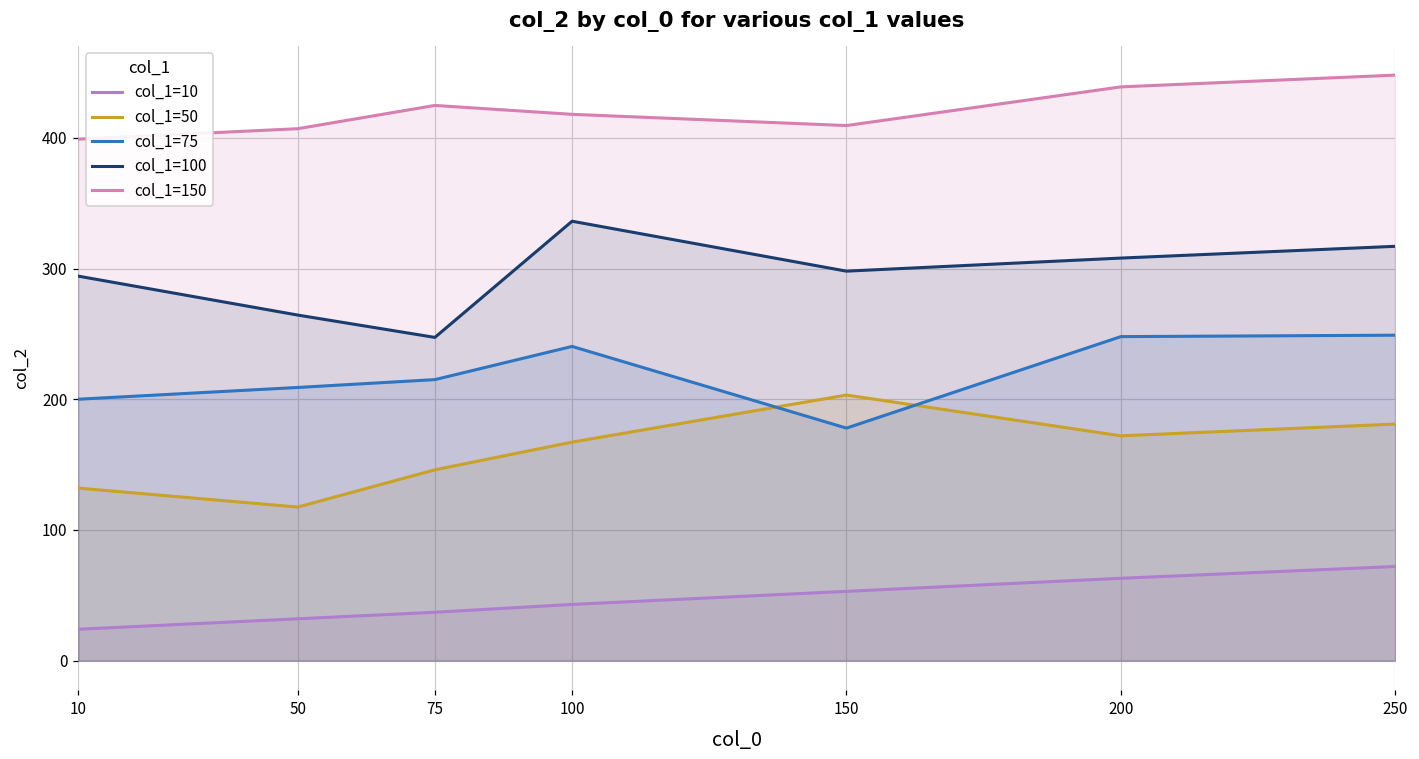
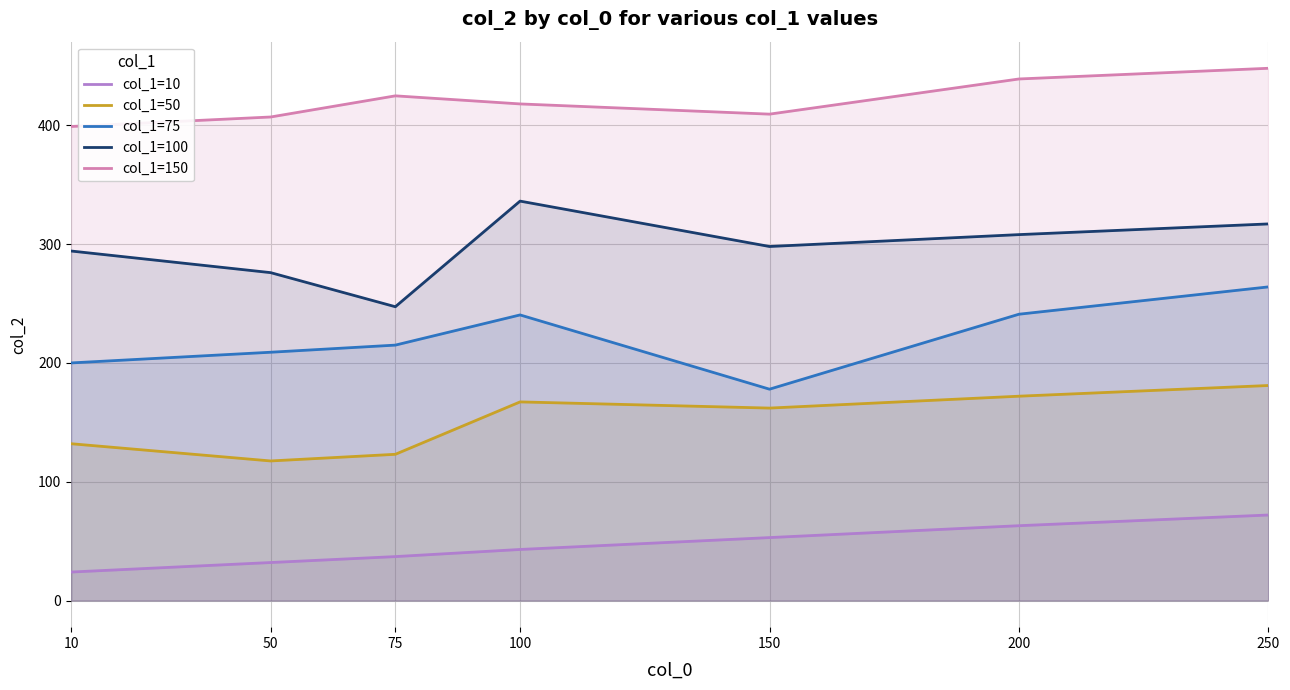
  {
    "col_1=50": {
      "10": 132,
      "50": 118,
-     "75": 146,
+     "75": 123,
      "100": 167,
-     "150": 203,
+     "150": 162,
      "200": 172,
      "250": 181
    },
    "col_1=75": {
      "10": 200,
      "50": 209,
      "75": 215,
      "100": 240,
      "150": 178,
-     "200": 248,
-     "250": 249
+     "200": 241,
+     "250": 264
    },
    "col_1=100": {
      "10": 294,
-     "50": 264,
+     "50": 276,
      "75": 247,
      "100": 336,
      "150": 298,
      "200": 308,
      "250": 317
    }
  }
